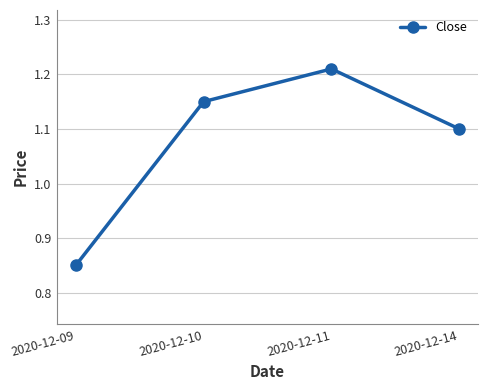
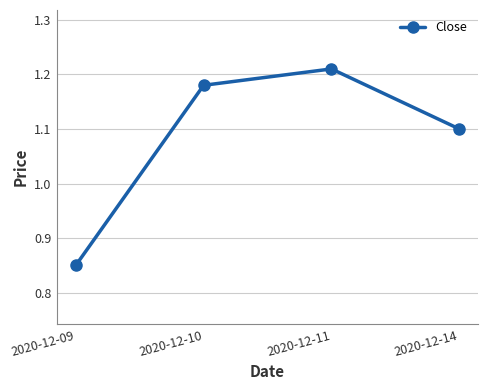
  {
    "2020-12-09": 0.85,
-   "2020-12-10": 1.15,
+   "2020-12-10": 1.18,
    "2020-12-11": 1.21,
    "2020-12-14": 1.10
  }
